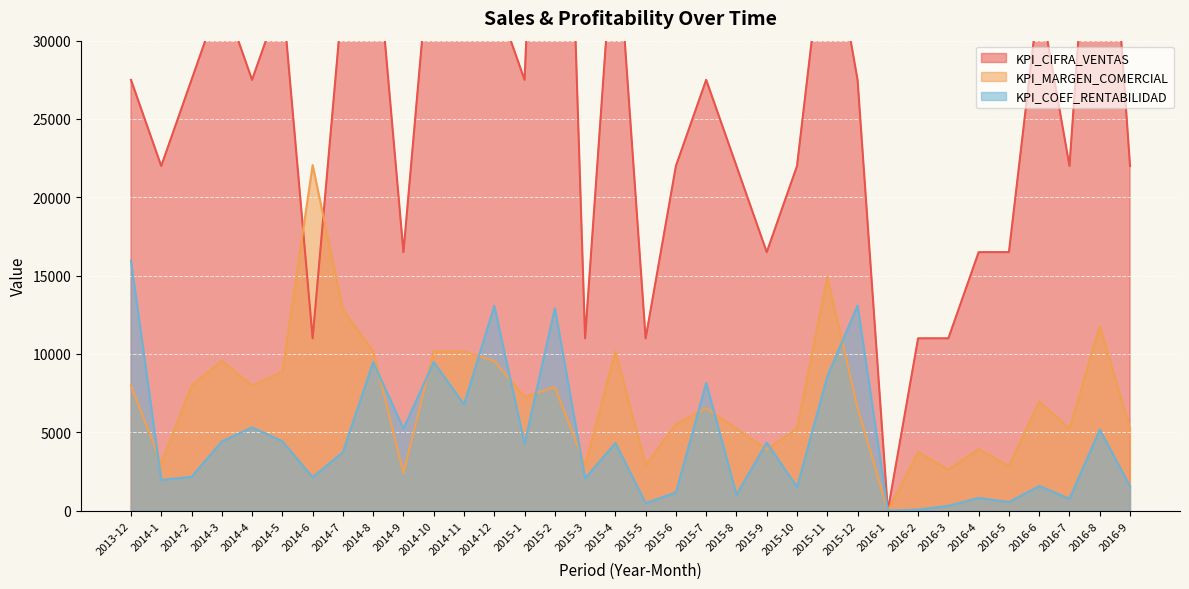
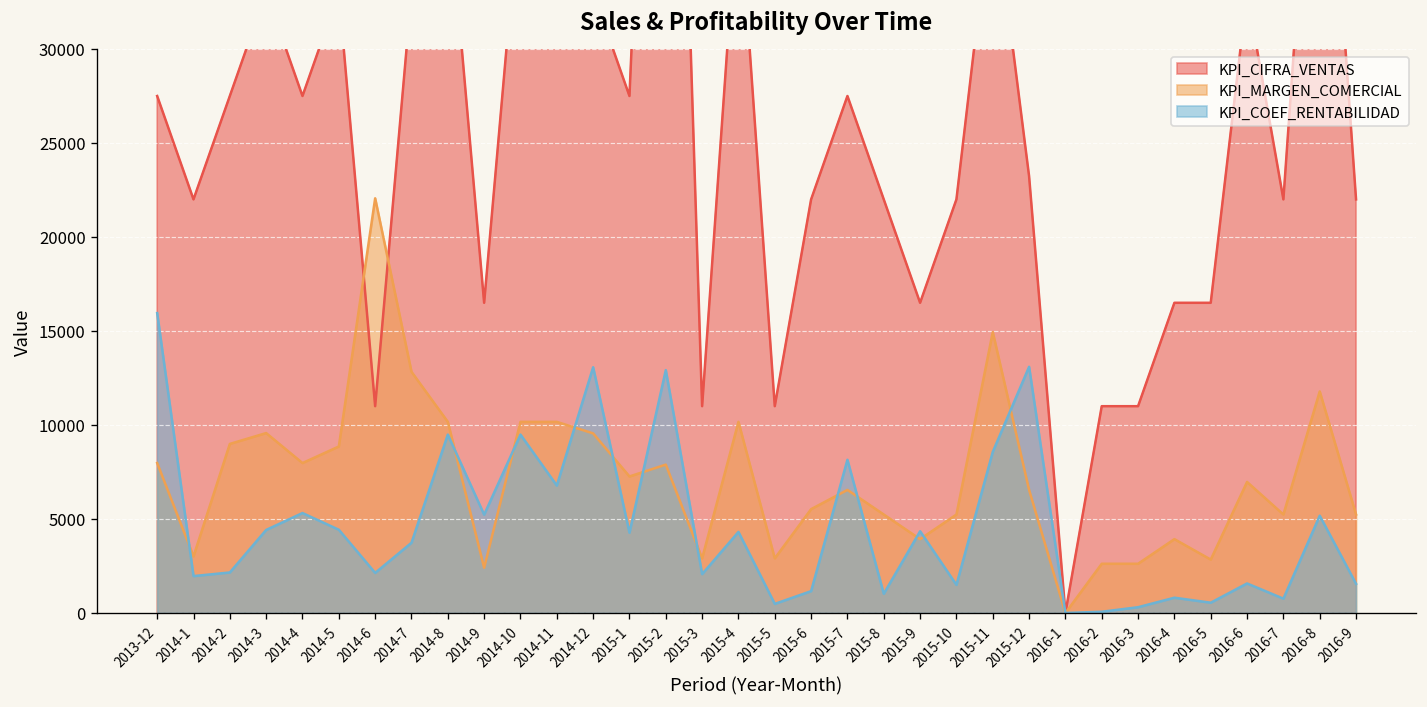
  {
    "KPI_CIFRA_VENTAS": {
      "2013-12": 27500,
      "2014-1": 22000,
      "2014-2": 27500,
      "2014-4": 27500,
      "2014-6": 11000,
      "2014-9": 16500,
      "2015-1": 27500,
      "2015-3": 11000,
      "2015-5": 11000,
      "2015-6": 22000,
      "2015-7": 27500,
      "2015-8": 22000,
      "2015-9": 16500,
      "2015-10": 22000,
-     "2015-12": 27500,
+     "2015-12": 23200,
      "2016-2": 11000,
      "2016-3": 11000,
      "2016-4": 16500,
      "2016-5": 16500,
      "2016-7": 22000,
      "2016-9": 22000
    },
    "KPI_MARGEN_COMERCIAL": {
      "2013-12": 8000,
      "2014-1": 3000,
-     "2014-2": 8000,
+     "2014-2": 9000,
      "2014-3": 9600,
      "2014-4": 8000,
      "2014-5": 8900,
      "2014-6": 22100,
      "2014-7": 12800,
      "2014-8": 10200,
      "2014-9": 2400,
      "2014-10": 10200,
      "2014-11": 10200,
      "2014-12": 9600,
      "2015-1": 7300,
      "2015-2": 7900,
      "2015-3": 2900,
      "2015-4": 10200,
      "2015-5": 2900,
      "2015-6": 5500,
      "2015-7": 6500,
      "2015-8": 5200,
      "2015-9": 3900,
      "2015-10": 5200,
      "2015-11": 14900,
      "2015-12": 6500,
-     "2016-2": 3800,
+     "2016-2": 2600,
      "2016-3": 2600,
      "2016-4": 3900,
      "2016-5": 2800,
      "2016-6": 7000,
      "2016-7": 5200,
      "2016-8": 11800,
      "2016-9": 5200
    },
    "KPI_COEF_RENTABILIDAD": {
      "2013-12": 16000,
      "2014-1": 2000,
      "2014-2": 2200,
      "2014-3": 4400,
      "2014-4": 5300,
      "2014-5": 4400,
      "2014-6": 2100,
      "2014-7": 3700,
      "2014-8": 9500,
      "2014-9": 5200,
      "2014-10": 9500,
      "2014-11": 6800,
      "2014-12": 13100,
      "2015-1": 4300,
      "2015-2": 12900,
      "2015-3": 2100,
      "2015-4": 4300,
      "2015-5": 500,
      "2015-6": 1200,
      "2015-7": 8200,
      "2015-8": 1000,
      "2015-9": 4300,
      "2015-10": 1500,
      "2015-11": 8600,
      "2015-12": 13100,
      "2016-2": 100,
      "2016-3": 300,
      "2016-4": 800,
      "2016-5": 500,
      "2016-6": 1600,
      "2016-7": 800,
      "2016-8": 5200,
      "2016-9": 1600
    }
  }
